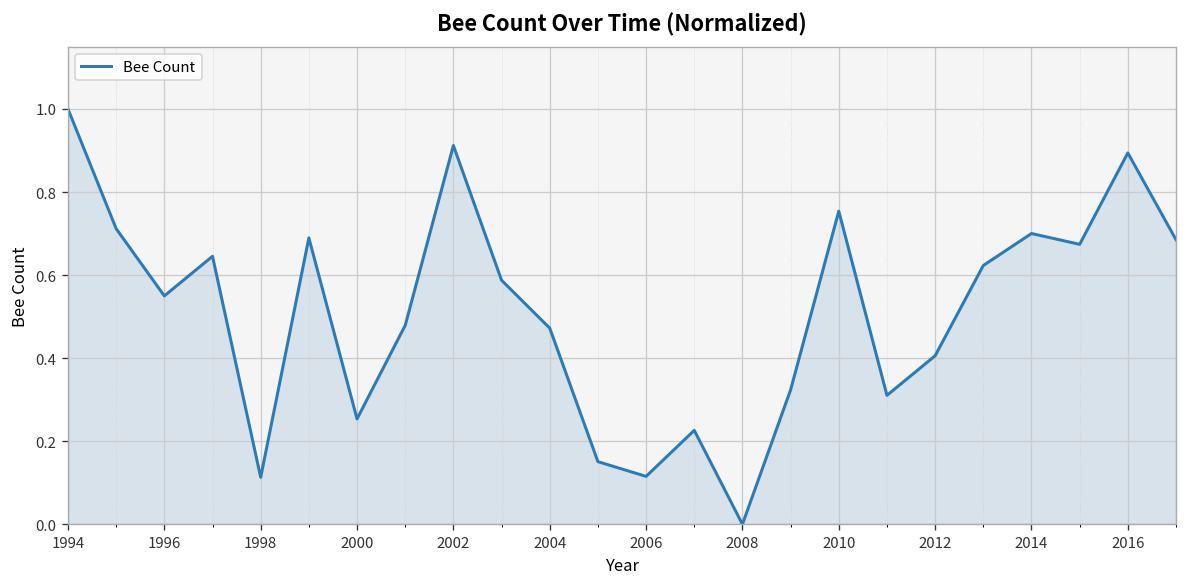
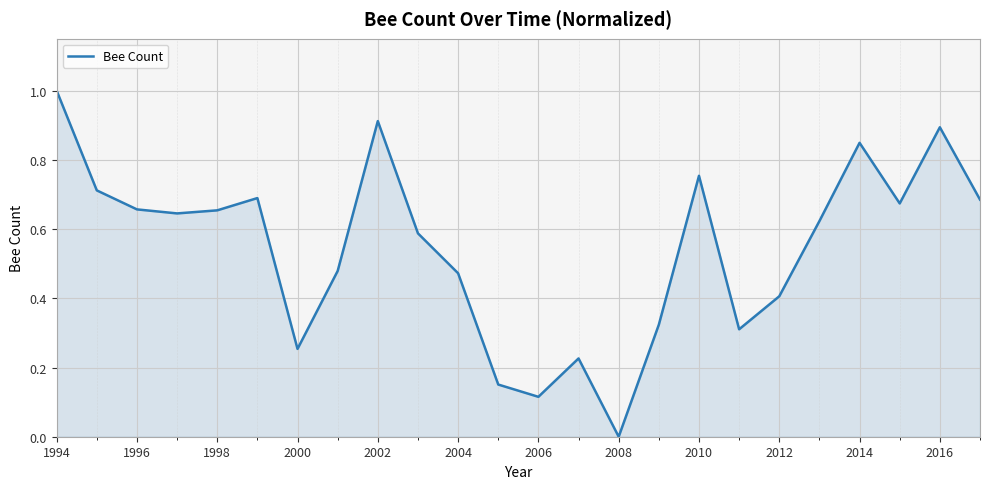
  {
    "1994": 1.00,
-   "1996": 0.55,
-   "1998": 0.11,
+   "1996": 0.66,
+   "1998": 0.65,
    "2000": 0.25,
    "2002": 0.91,
    "2004": 0.47,
    "2006": 0.12,
    "2008": 0.00,
    "2010": 0.75,
    "2012": 0.41,
-   "2014": 0.70,
+   "2014": 0.85,
    "2016": 0.89
  }
